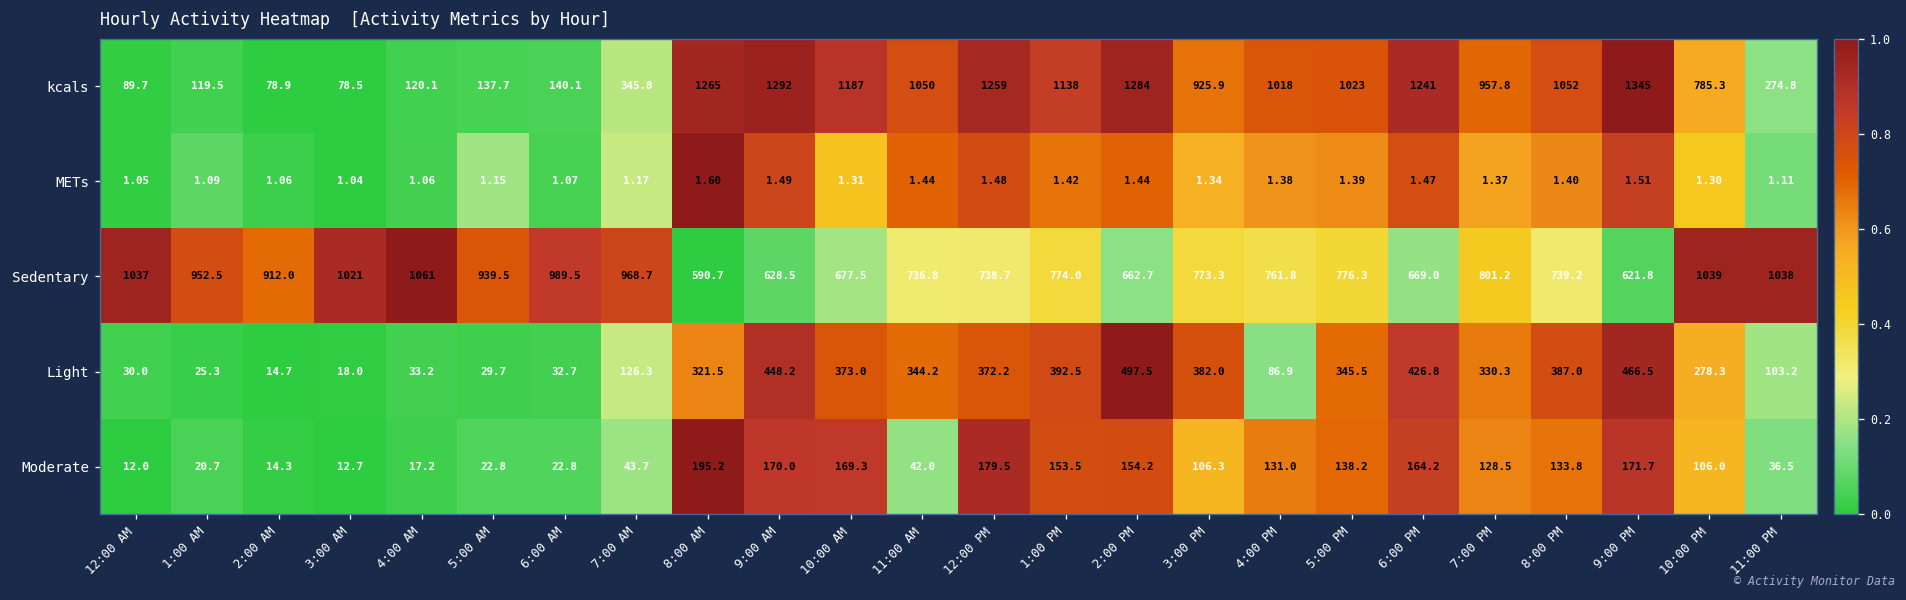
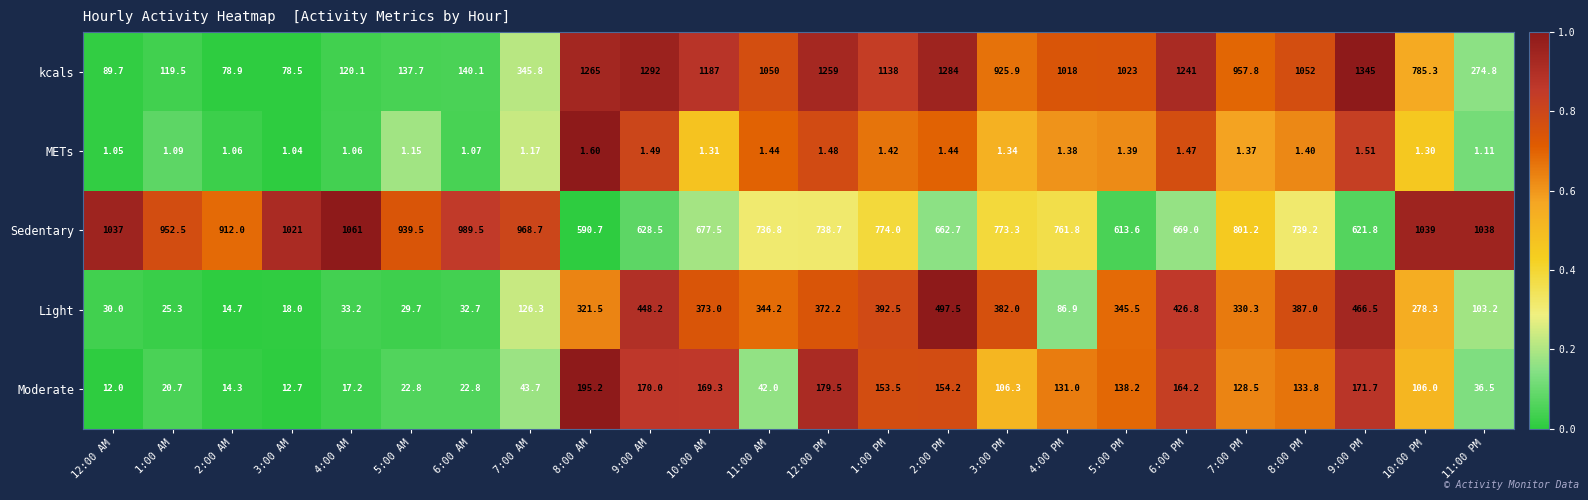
  {
    "kcals": {
      "12:00 AM": 89.7,
      "1:00 AM": 119.5,
      "2:00 AM": 78.9,
      "3:00 AM": 78.5,
      "4:00 AM": 120.1,
      "5:00 AM": 137.7,
      "6:00 AM": 140.1,
      "7:00 AM": 345.8,
      "8:00 AM": 1265,
      "9:00 AM": 1292,
      "10:00 AM": 1187,
      "11:00 AM": 1050,
      "12:00 PM": 1259,
      "1:00 PM": 1138,
      "2:00 PM": 1284,
      "3:00 PM": 925.9,
      "4:00 PM": 1018,
      "5:00 PM": 1023,
      "6:00 PM": 1241,
      "7:00 PM": 957.8,
      "8:00 PM": 1052,
      "9:00 PM": 1345,
      "10:00 PM": 785.3,
      "11:00 PM": 274.8
    },
    "METs": {
      "12:00 AM": 1.05,
      "1:00 AM": 1.09,
      "2:00 AM": 1.06,
      "3:00 AM": 1.04,
      "4:00 AM": 1.06,
      "5:00 AM": 1.15,
      "6:00 AM": 1.07,
      "7:00 AM": 1.17,
      "8:00 AM": 1.60,
      "9:00 AM": 1.49,
      "10:00 AM": 1.31,
      "11:00 AM": 1.44,
      "12:00 PM": 1.48,
      "1:00 PM": 1.42,
      "2:00 PM": 1.44,
      "3:00 PM": 1.34,
      "4:00 PM": 1.38,
      "5:00 PM": 1.39,
      "6:00 PM": 1.47,
      "7:00 PM": 1.37,
      "8:00 PM": 1.40,
      "9:00 PM": 1.51,
      "10:00 PM": 1.30,
      "11:00 PM": 1.11
    },
    "Sedentary": {
      "12:00 AM": 1037,
      "1:00 AM": 952.5,
      "2:00 AM": 912.0,
      "3:00 AM": 1021,
      "4:00 AM": 1061,
      "5:00 AM": 939.5,
      "6:00 AM": 989.5,
      "7:00 AM": 968.7,
      "8:00 AM": 590.7,
      "9:00 AM": 628.5,
      "10:00 AM": 677.5,
      "11:00 AM": 736.8,
      "12:00 PM": 738.7,
      "1:00 PM": 774.0,
      "2:00 PM": 662.7,
      "3:00 PM": 773.3,
      "4:00 PM": 761.8,
-     "5:00 PM": 776.3,
+     "5:00 PM": 613.6,
      "6:00 PM": 669.0,
      "7:00 PM": 801.2,
      "8:00 PM": 739.2,
      "9:00 PM": 621.8,
      "10:00 PM": 1039,
      "11:00 PM": 1038
    },
    "Light": {
      "12:00 AM": 30.0,
      "1:00 AM": 25.3,
      "2:00 AM": 14.7,
      "3:00 AM": 18.0,
      "4:00 AM": 33.2,
      "5:00 AM": 29.7,
      "6:00 AM": 32.7,
      "7:00 AM": 126.3,
      "8:00 AM": 321.5,
      "9:00 AM": 448.2,
      "10:00 AM": 373.0,
      "11:00 AM": 344.2,
      "12:00 PM": 372.2,
      "1:00 PM": 392.5,
      "2:00 PM": 497.5,
      "3:00 PM": 382.0,
      "4:00 PM": 86.9,
      "5:00 PM": 345.5,
      "6:00 PM": 426.8,
      "7:00 PM": 330.3,
      "8:00 PM": 387.0,
      "9:00 PM": 466.5,
      "10:00 PM": 278.3,
      "11:00 PM": 103.2
    },
    "Moderate": {
      "12:00 AM": 12.0,
      "1:00 AM": 20.7,
      "2:00 AM": 14.3,
      "3:00 AM": 12.7,
      "4:00 AM": 17.2,
      "5:00 AM": 22.8,
      "6:00 AM": 22.8,
      "7:00 AM": 43.7,
      "8:00 AM": 195.2,
      "9:00 AM": 170.0,
      "10:00 AM": 169.3,
      "11:00 AM": 42.0,
      "12:00 PM": 179.5,
      "1:00 PM": 153.5,
      "2:00 PM": 154.2,
      "3:00 PM": 106.3,
      "4:00 PM": 131.0,
      "5:00 PM": 138.2,
      "6:00 PM": 164.2,
      "7:00 PM": 128.5,
      "8:00 PM": 133.8,
      "9:00 PM": 171.7,
      "10:00 PM": 106.0,
      "11:00 PM": 36.5
    }
  }
